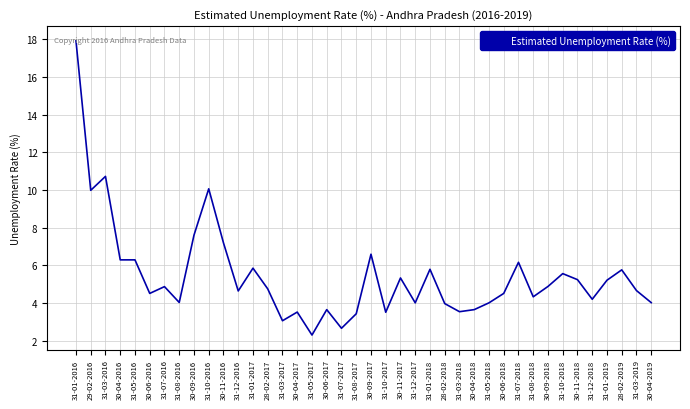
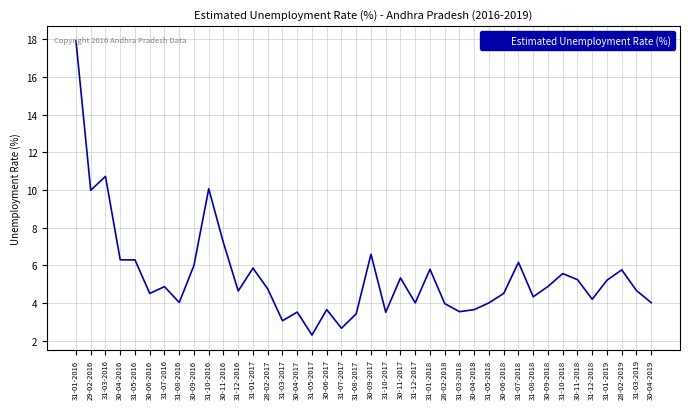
  {
    "29-02-2016": 10.0,
    "31-03-2016": 10.7,
    "30-04-2016": 6.3,
    "31-05-2016": 6.3,
    "30-06-2016": 4.5,
    "31-07-2016": 4.9,
    "31-08-2016": 4.0,
-   "30-09-2016": 7.6,
+   "30-09-2016": 6.0,
    "31-10-2016": 10.1,
    "30-11-2016": 7.2,
    "31-12-2016": 4.6,
    "31-01-2017": 5.9,
    "28-02-2017": 4.8,
    "31-03-2017": 3.1,
    "30-04-2017": 3.5,
    "31-05-2017": 2.3,
    "30-06-2017": 3.7,
    "31-07-2017": 2.7,
    "31-08-2017": 3.4,
    "30-09-2017": 6.6,
    "31-10-2017": 3.5,
    "30-11-2017": 5.3,
    "31-12-2017": 4.0,
    "31-01-2018": 5.8,
    "28-02-2018": 4.0,
    "31-03-2018": 3.5,
    "30-04-2018": 3.7,
    "31-05-2018": 4.0,
    "30-06-2018": 4.5,
    "31-07-2018": 6.2,
    "31-08-2018": 4.3,
    "30-09-2018": 4.9,
    "31-10-2018": 5.6,
    "30-11-2018": 5.2,
    "31-12-2018": 4.2,
    "31-01-2019": 5.2,
    "28-02-2019": 5.8,
    "31-03-2019": 4.7,
    "30-04-2019": 4.0
  }
